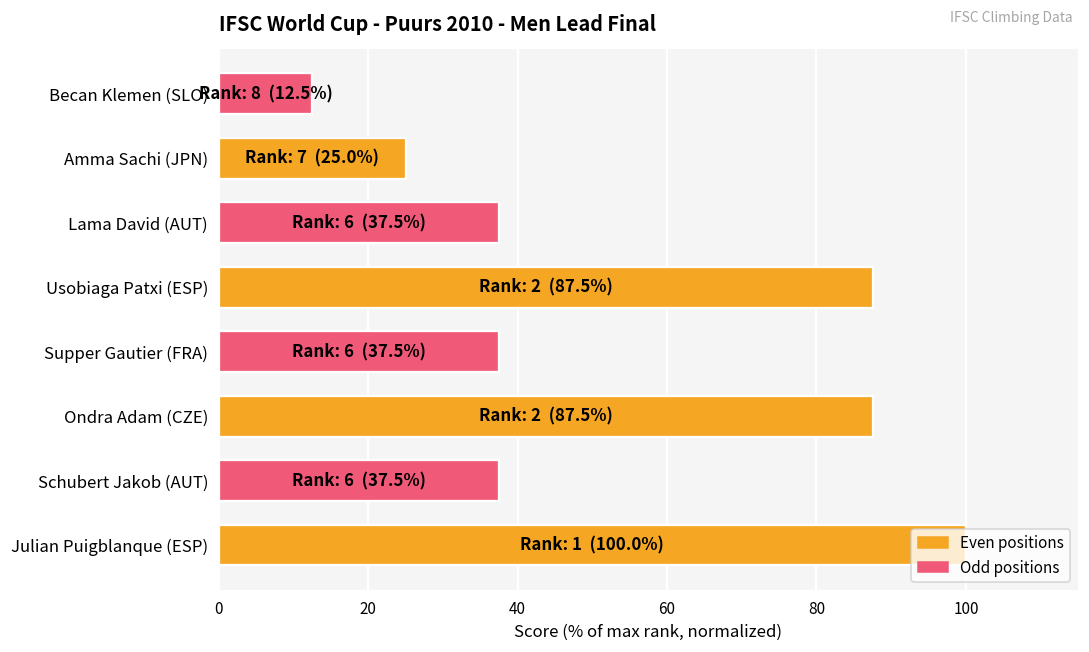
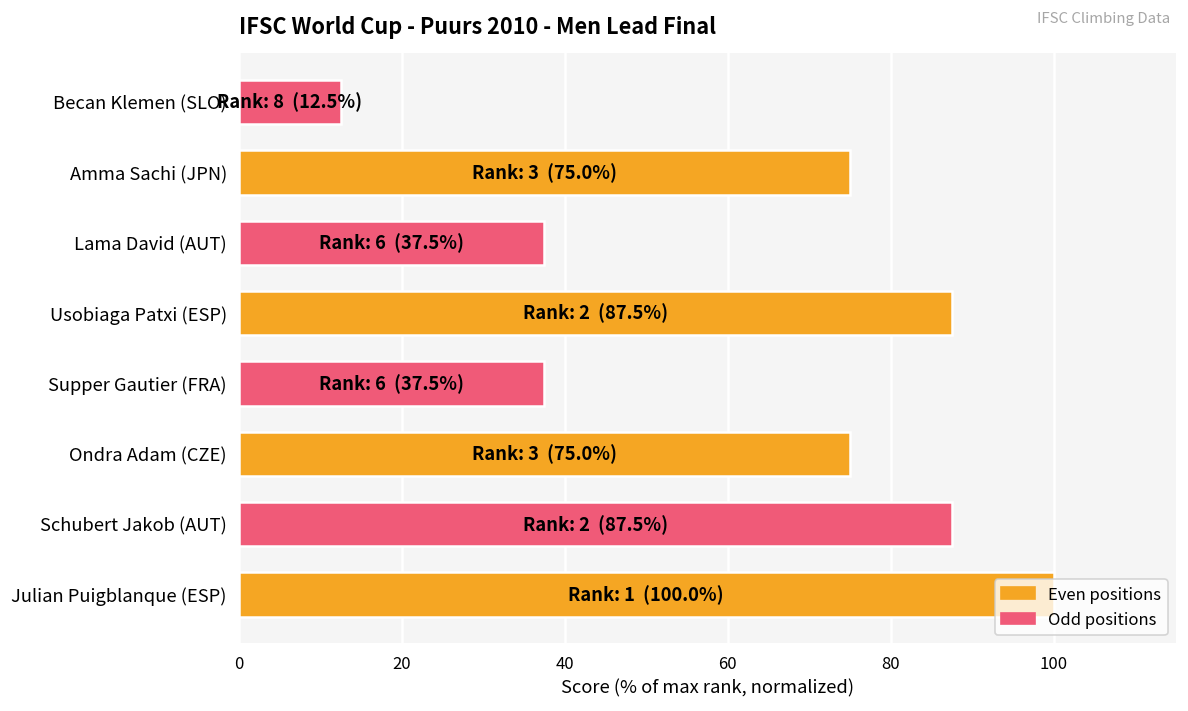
  {
    "Becan Klemen (SLO)": "(12.5%)",
-   "Amma Sachi (JPN)": "7 (25.0%)",
+   "Amma Sachi (JPN)": "3 (75.0%)",
    "Lama David (AUT)": "(37.5%)",
    "Usobiaga Patxi (ESP)": "(87.5%)",
    "Supper Gautier (FRA)": "(37.5%)",
-   "Ondra Adam (CZE)": "2 (87.5%)",
-   "Schubert Jakob (AUT)": "6 (37.5%)"
+   "Ondra Adam (CZE)": "3 (75.0%)",
+   "Schubert Jakob (AUT)": "2 (87.5%)"
  }
